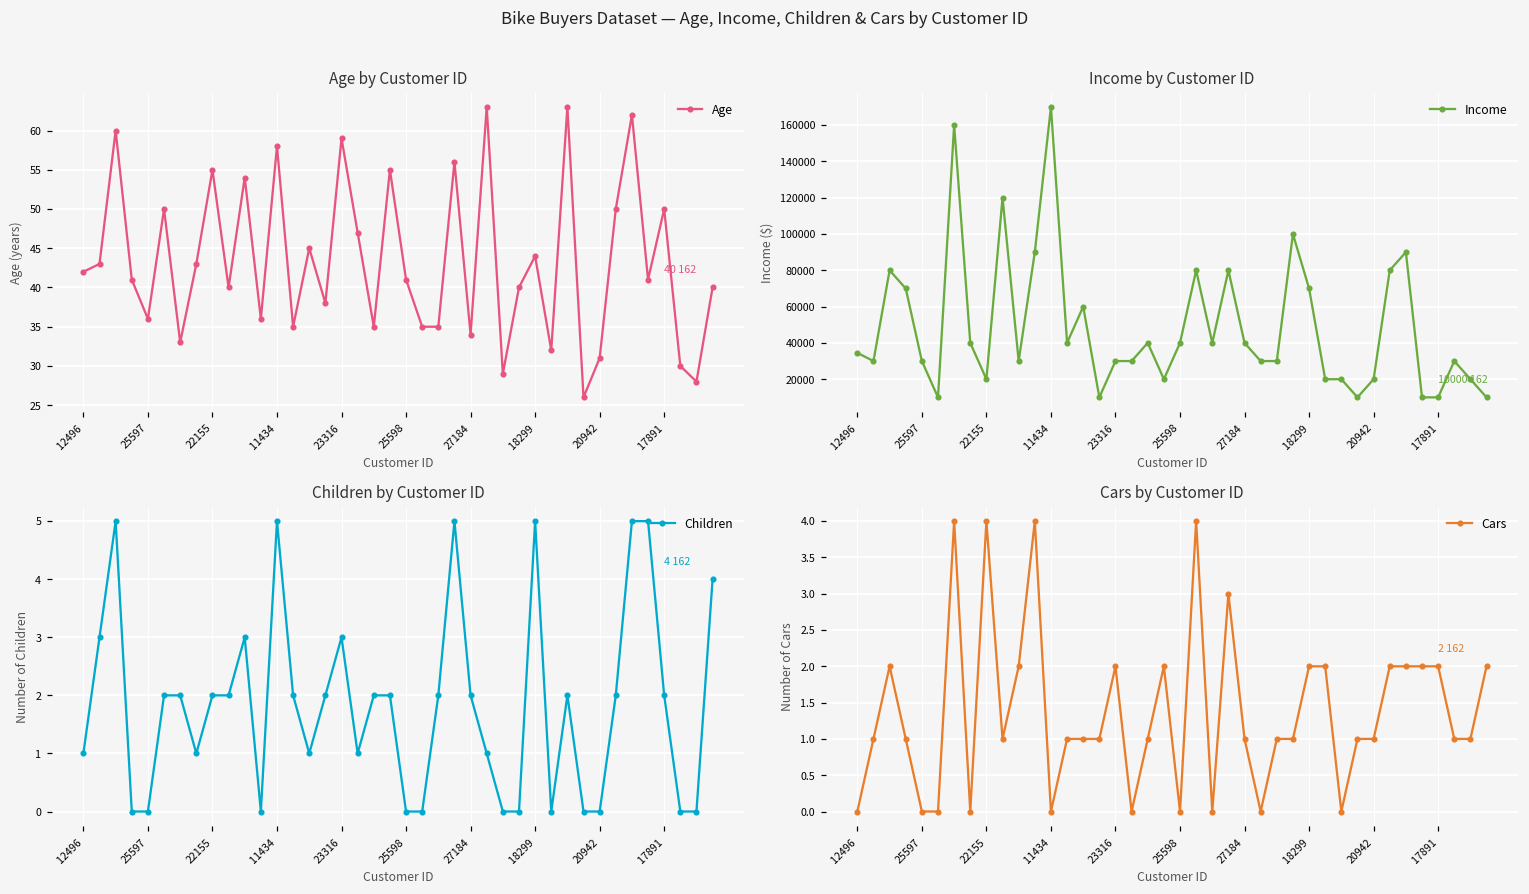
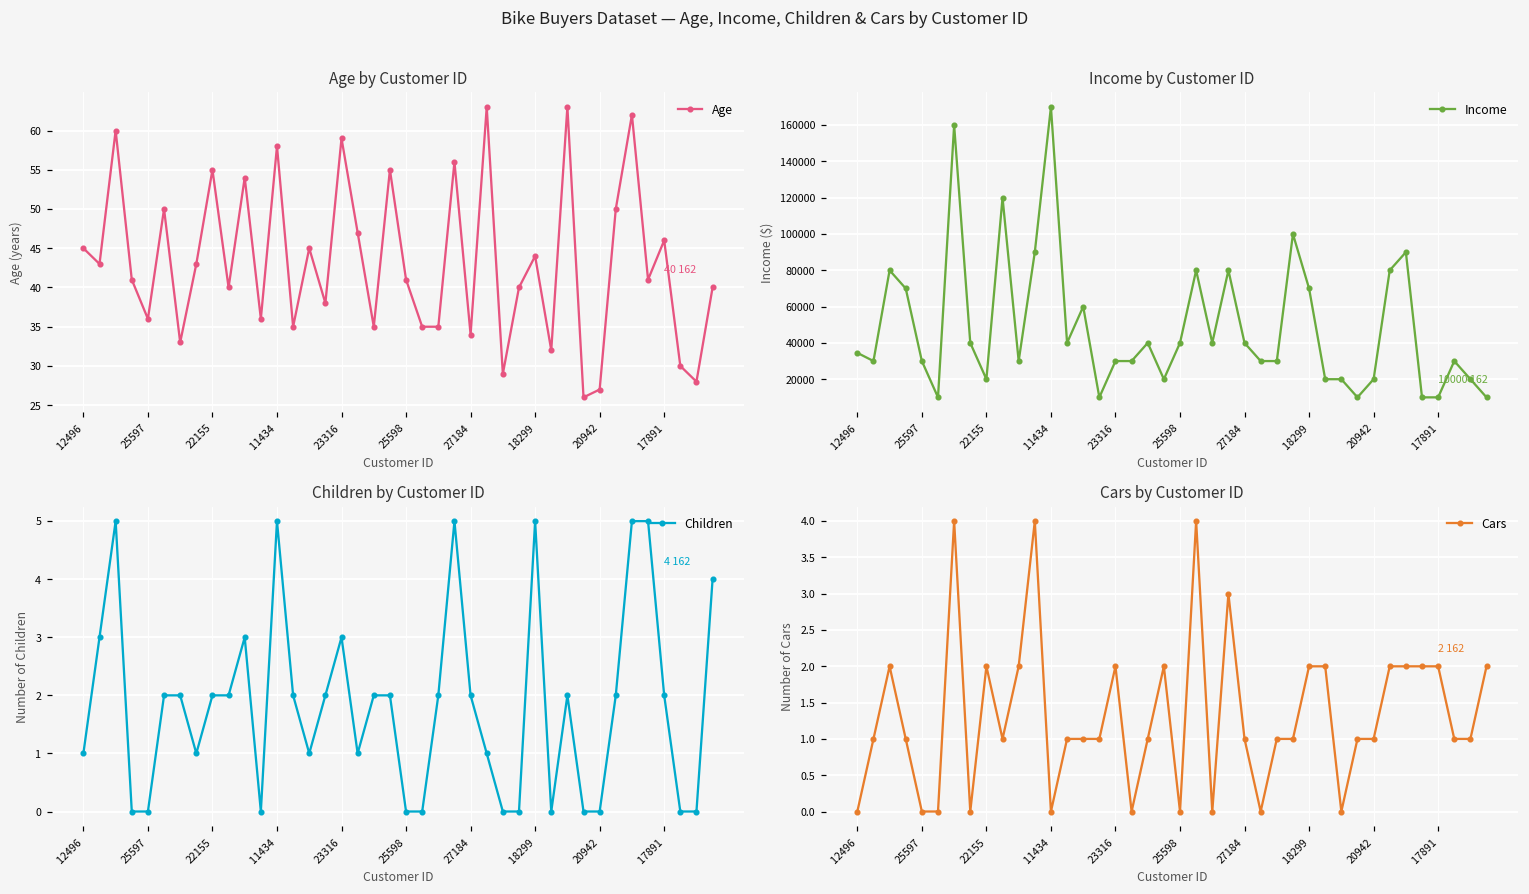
  {
    "Age by Customer ID": {
-     "12496": 42,
+     "12496": 45,
      "25597": 36,
      "22155": 55,
      "11434": 58,
      "23316": 59,
      "25598": 41,
      "27184": 34,
      "18299": 44,
-     "20942": 31,
-     "17891": 50
+     "20942": 27,
+     "17891": 46
    },
    "Income by Customer ID": {
      "12496": 35000,
      "25597": 30000,
      "22155": 20000,
      "11434": 170000,
      "23316": 30000,
      "25598": 40000,
      "27184": 40000,
      "18299": 70000,
      "20942": 20000
    },
    "Children by Customer ID": {
      "12496": 1.0,
      "25597": 0.0,
      "22155": 2.0,
      "11434": 5.0,
      "23316": 3.0,
      "25598": 0.0,
      "27184": 2.0,
      "18299": 5.0,
      "20942": 0.0,
      "17891": 2.0
    },
    "Cars by Customer ID": {
      "12496": 0,
      "25597": 0,
-     "22155": 4,
+     "22155": 2,
      "11434": 0,
      "23316": 2,
      "25598": 0,
      "27184": 1,
      "18299": 2,
      "20942": 1
    }
  }
